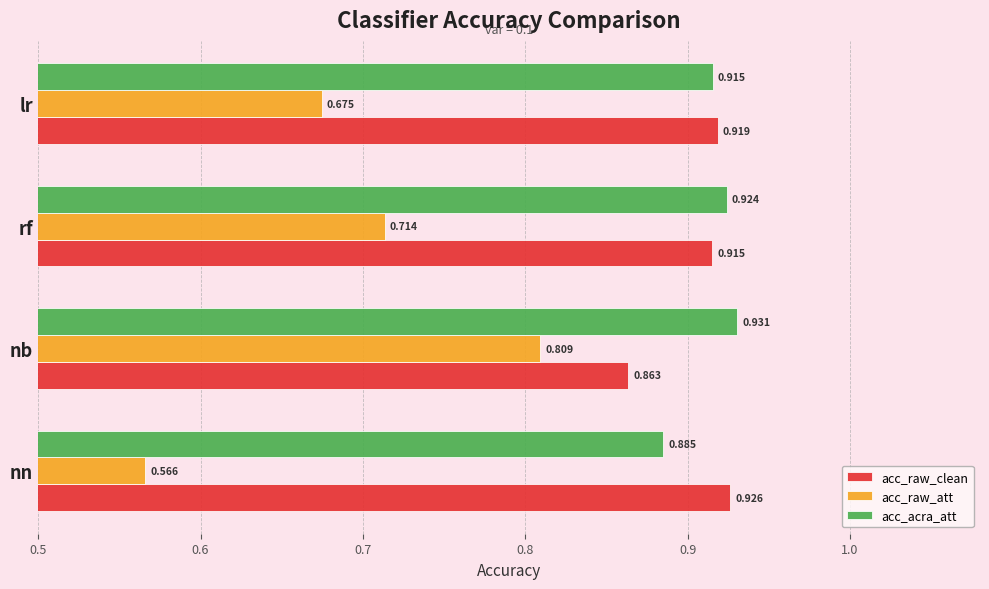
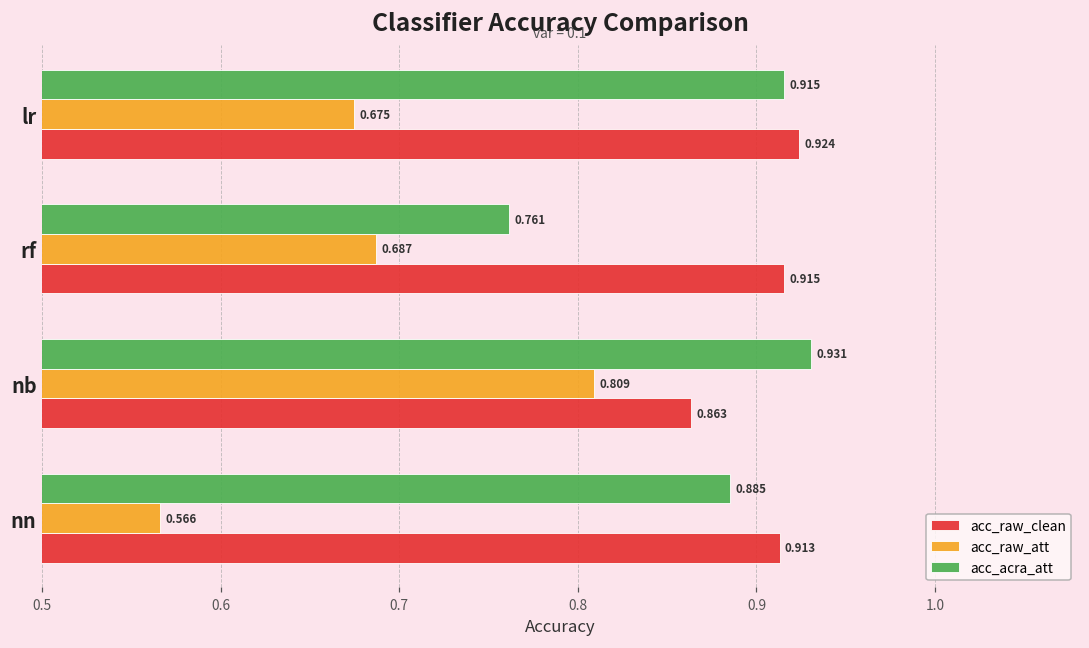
  {
    "acc_raw_clean": {
-     "lr": 0.919,
+     "lr": 0.924,
      "rf": 0.915,
      "nb": 0.863,
-     "nn": 0.926
+     "nn": 0.913
    },
    "acc_raw_att": {
      "lr": 0.675,
-     "rf": 0.714,
+     "rf": 0.687,
      "nb": 0.809,
      "nn": 0.566
    },
    "acc_acra_att": {
      "lr": 0.915,
-     "rf": 0.924,
+     "rf": 0.761,
      "nb": 0.931,
      "nn": 0.885
    }
  }
